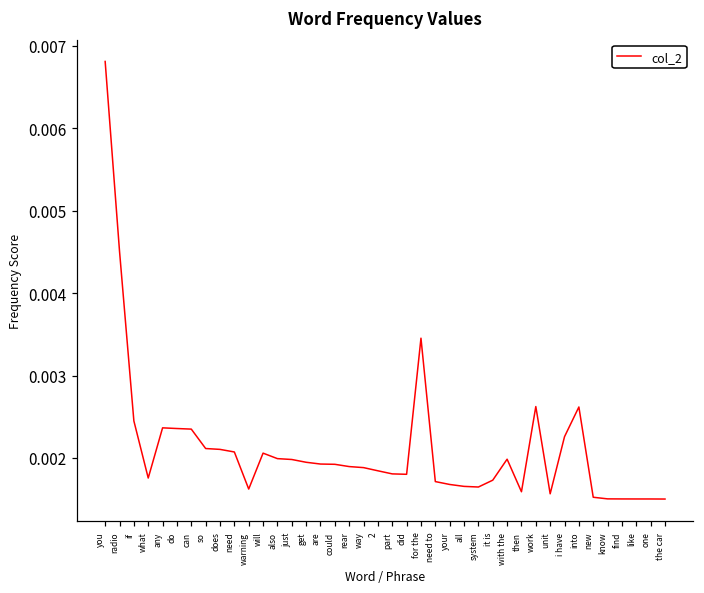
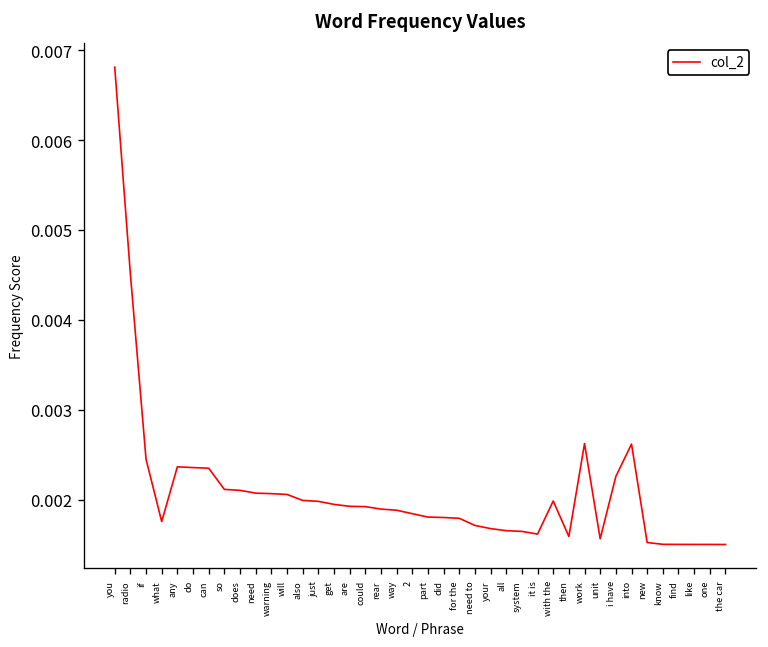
  {
    "you": 0.0068,
    "radio": 0.0045,
    "if": 0.0024,
    "what": 0.0018,
    "any": 0.0024,
    "do": 0.0024,
    "can": 0.0023,
    "so": 0.0021,
    "does": 0.0021,
    "need": 0.0021,
-   "warning": 0.0016,
+   "warning": 0.0021,
    "will": 0.0021,
    "also": 0.0020,
    "just": 0.0020,
    "get": 0.0019,
    "are": 0.0019,
    "could": 0.0019,
    "rear": 0.0019,
    "way": 0.0019,
    "2": 0.0018,
    "part": 0.0018,
    "did": 0.0018,
-   "for the": 0.0035,
+   "for the": 0.0018,
    "need to": 0.0017,
    "your": 0.0017,
    "all": 0.0017,
    "system": 0.0016,
-   "it is": 0.0017,
+   "it is": 0.0016,
    "with the": 0.0020,
    "then": 0.0016,
    "work": 0.0026,
    "unit": 0.0016,
    "i have": 0.0023,
    "into": 0.0026,
    "new": 0.0015,
    "know": 0.0015,
    "find": 0.0015,
    "like": 0.0015,
    "one": 0.0015,
    "the car": 0.0015
  }
